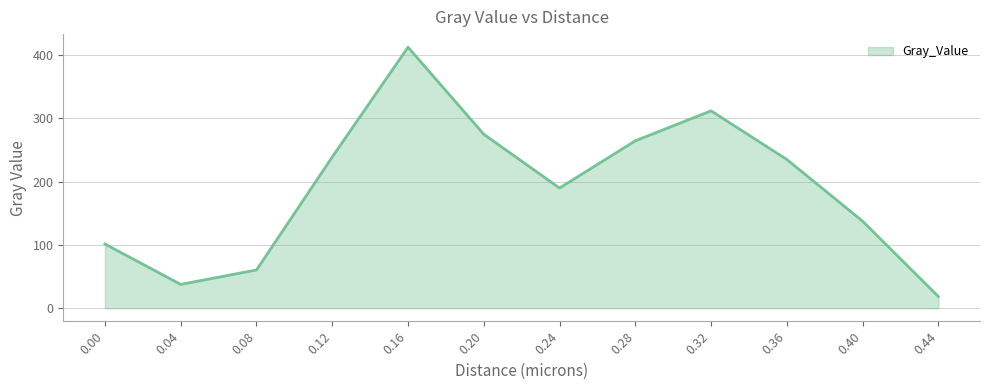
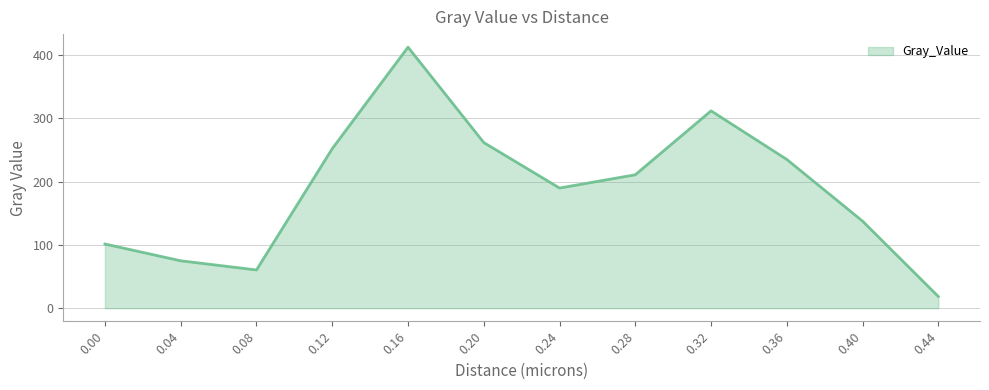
  {
    "0.00": 100,
-   "0.04": 40,
+   "0.04": 70,
    "0.08": 60,
-   "0.12": 240,
+   "0.12": 250,
    "0.16": 410,
-   "0.20": 270,
+   "0.20": 260,
    "0.24": 190,
-   "0.28": 260,
+   "0.28": 210,
    "0.32": 310,
    "0.36": 230,
    "0.40": 140,
    "0.44": 20
  }
